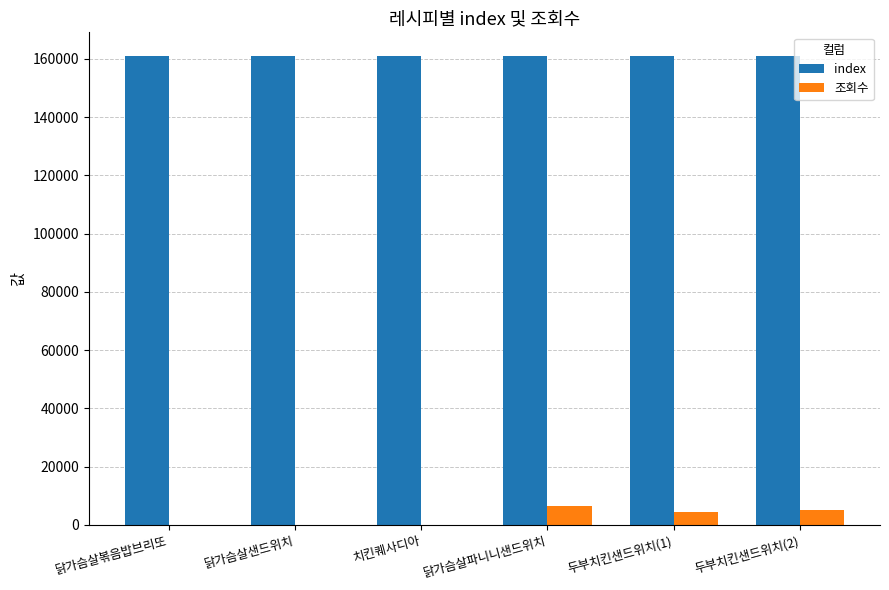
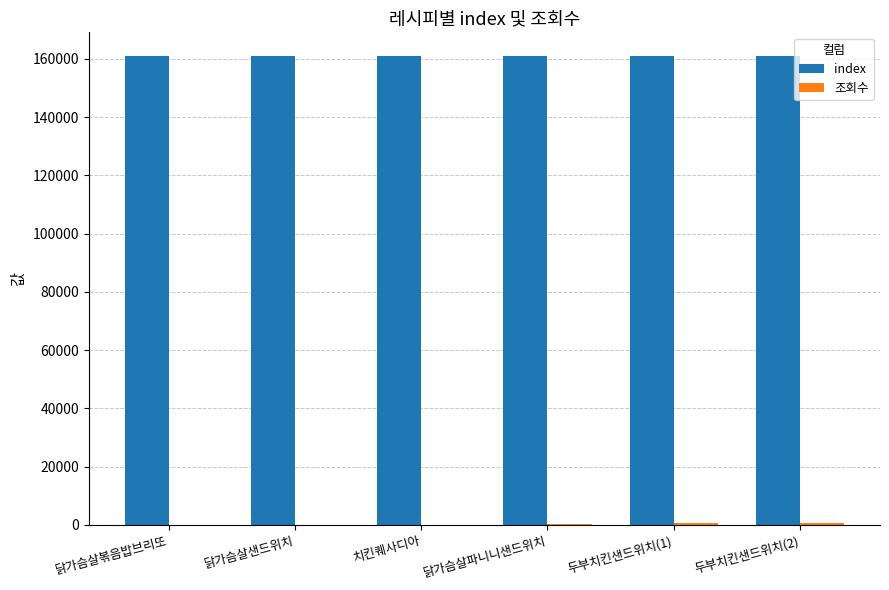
  {
    "index": {
      "닭가슴살볶음밥브리또": 161000,
      "닭가슴살샌드위치": 161000,
      "치킨퀘사디아": 161000,
      "닭가슴살파니니샌드위치": 161000,
      "두부치킨샌드위치(1)": 161000,
      "두부치킨샌드위치(2)": 161000
    },
    "조회수": {
-     "닭가슴살파니니샌드위치": 7000,
-     "두부치킨샌드위치(1)": 5000,
-     "두부치킨샌드위치(2)": 5000
+     "닭가슴살파니니샌드위치": 0,
+     "두부치킨샌드위치(1)": 1000,
+     "두부치킨샌드위치(2)": 1000
    }
  }
